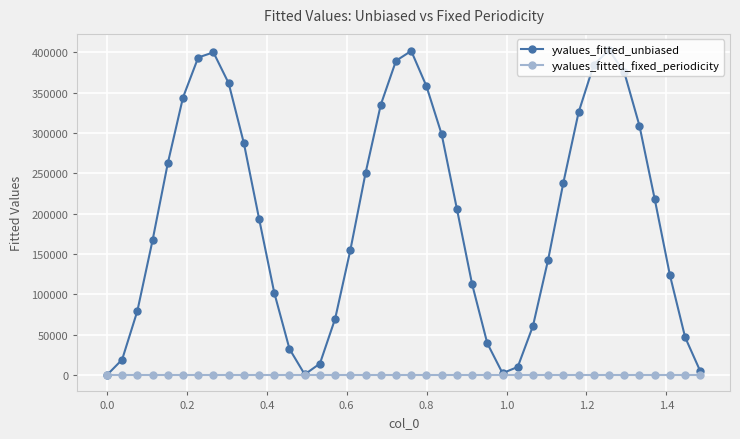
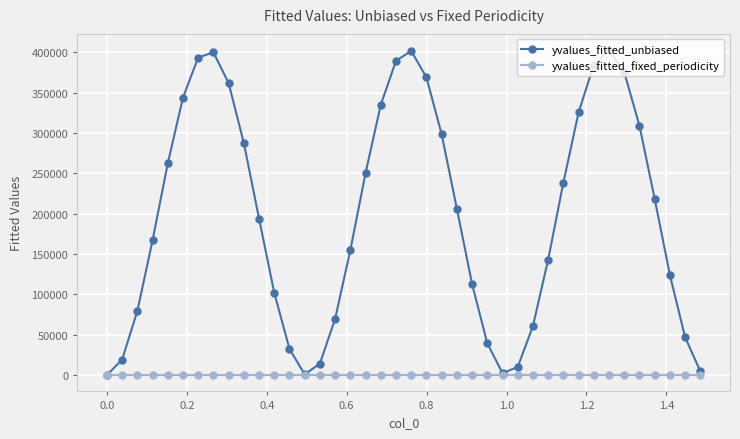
  {
    "yvalues_fitted_unbiased": {
-     "0.8": 360000
+     "0.8": 370000
    },
    "yvalues_fitted_fixed_periodicity": {
      "0.8": 0
    }
  }
